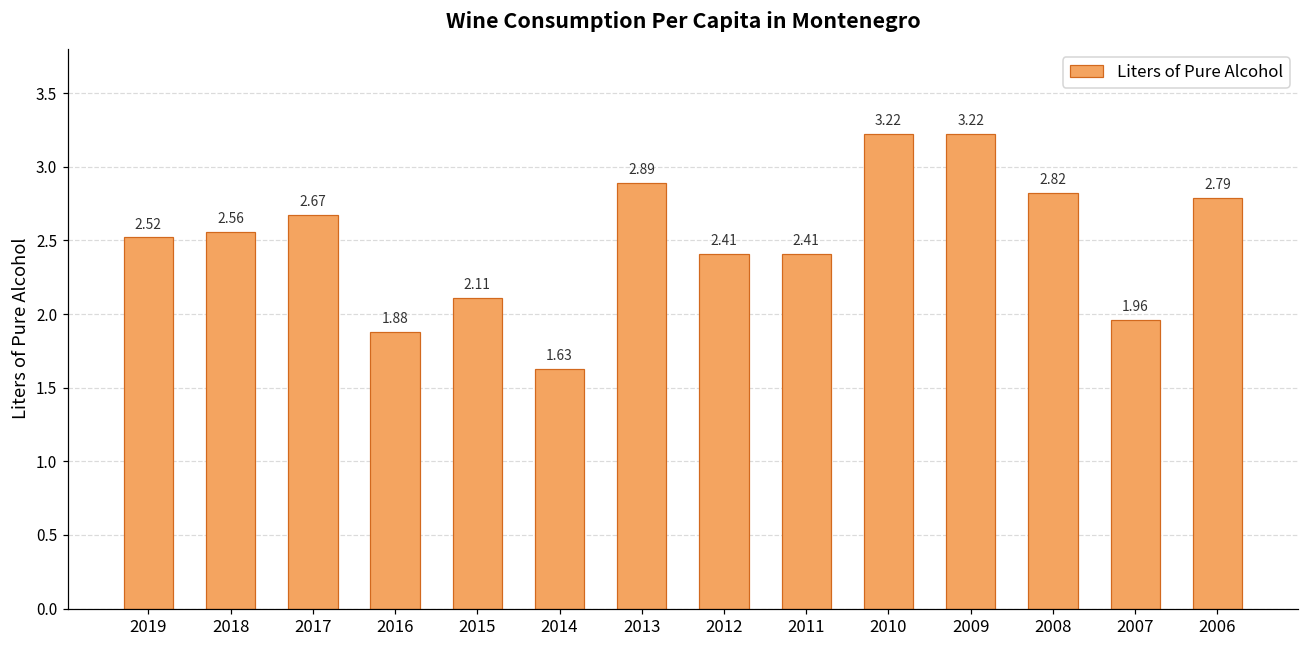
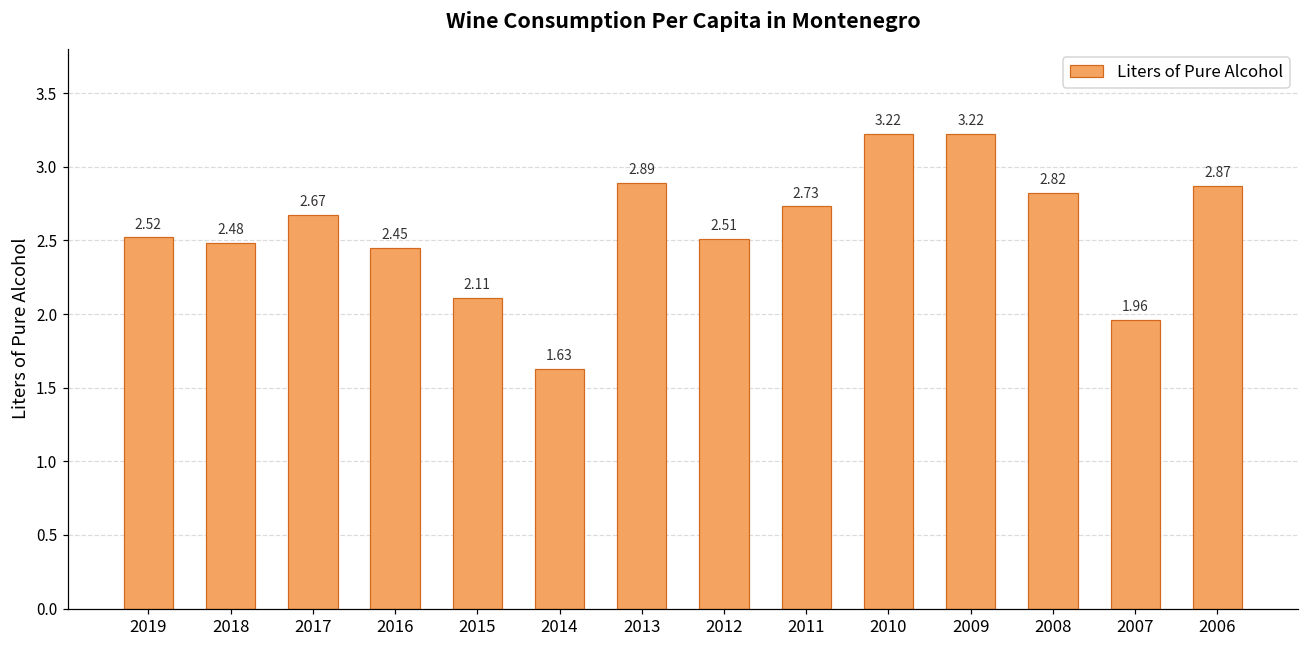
  {
    "2019": 2.52,
-   "2018": 2.56,
+   "2018": 2.48,
    "2017": 2.67,
-   "2016": 1.88,
+   "2016": 2.45,
    "2015": 2.11,
    "2014": 1.63,
    "2013": 2.89,
-   "2012": 2.41,
-   "2011": 2.41,
+   "2012": 2.51,
+   "2011": 2.73,
    "2010": 3.22,
    "2009": 3.22,
    "2008": 2.82,
    "2007": 1.96,
-   "2006": 2.79
+   "2006": 2.87
  }
